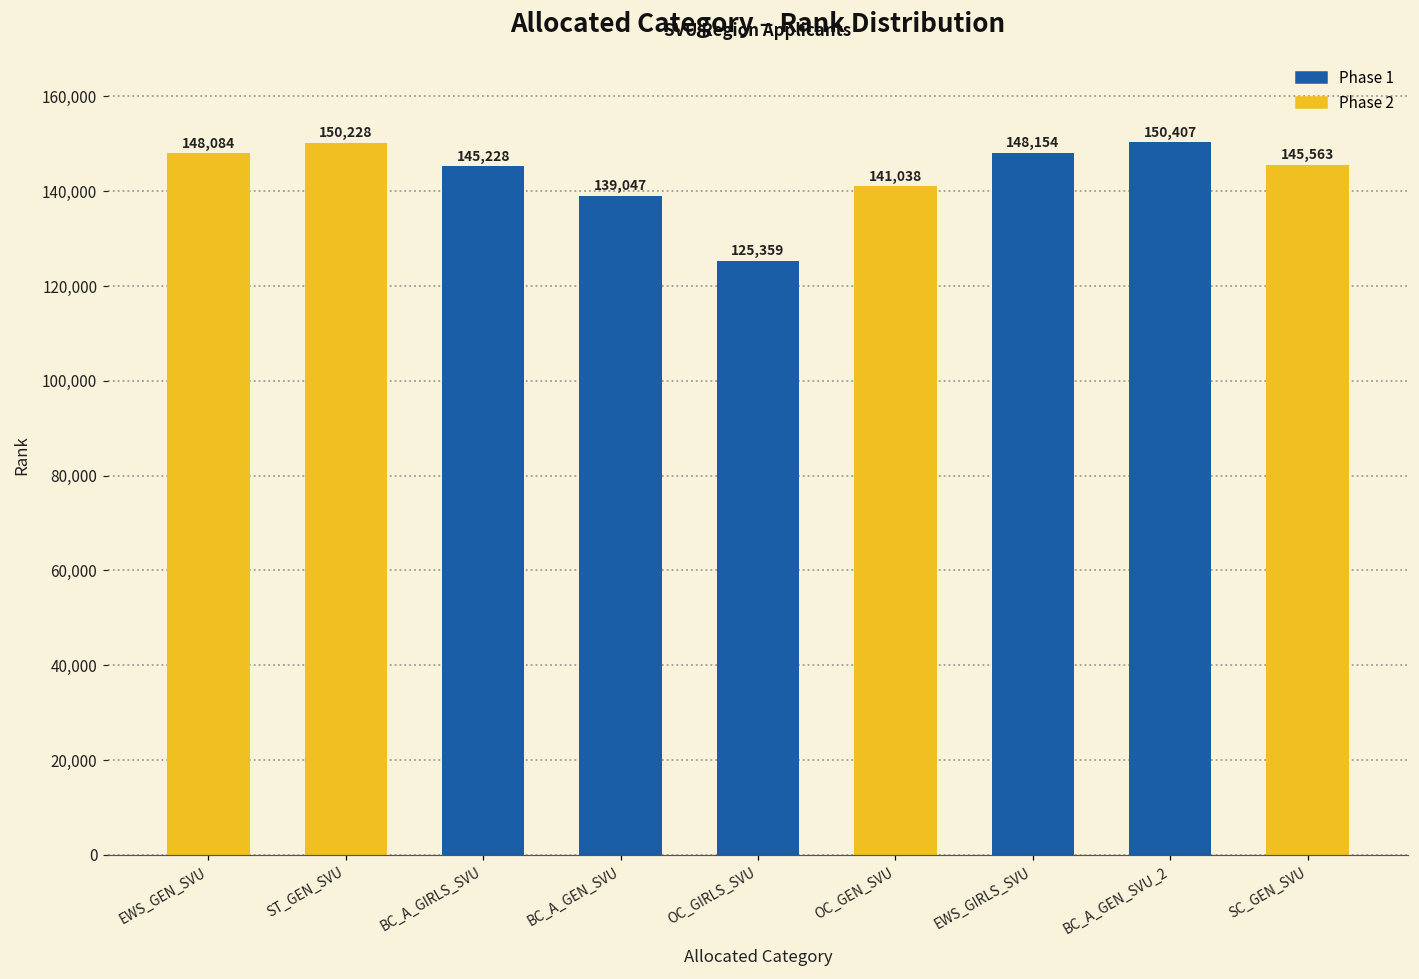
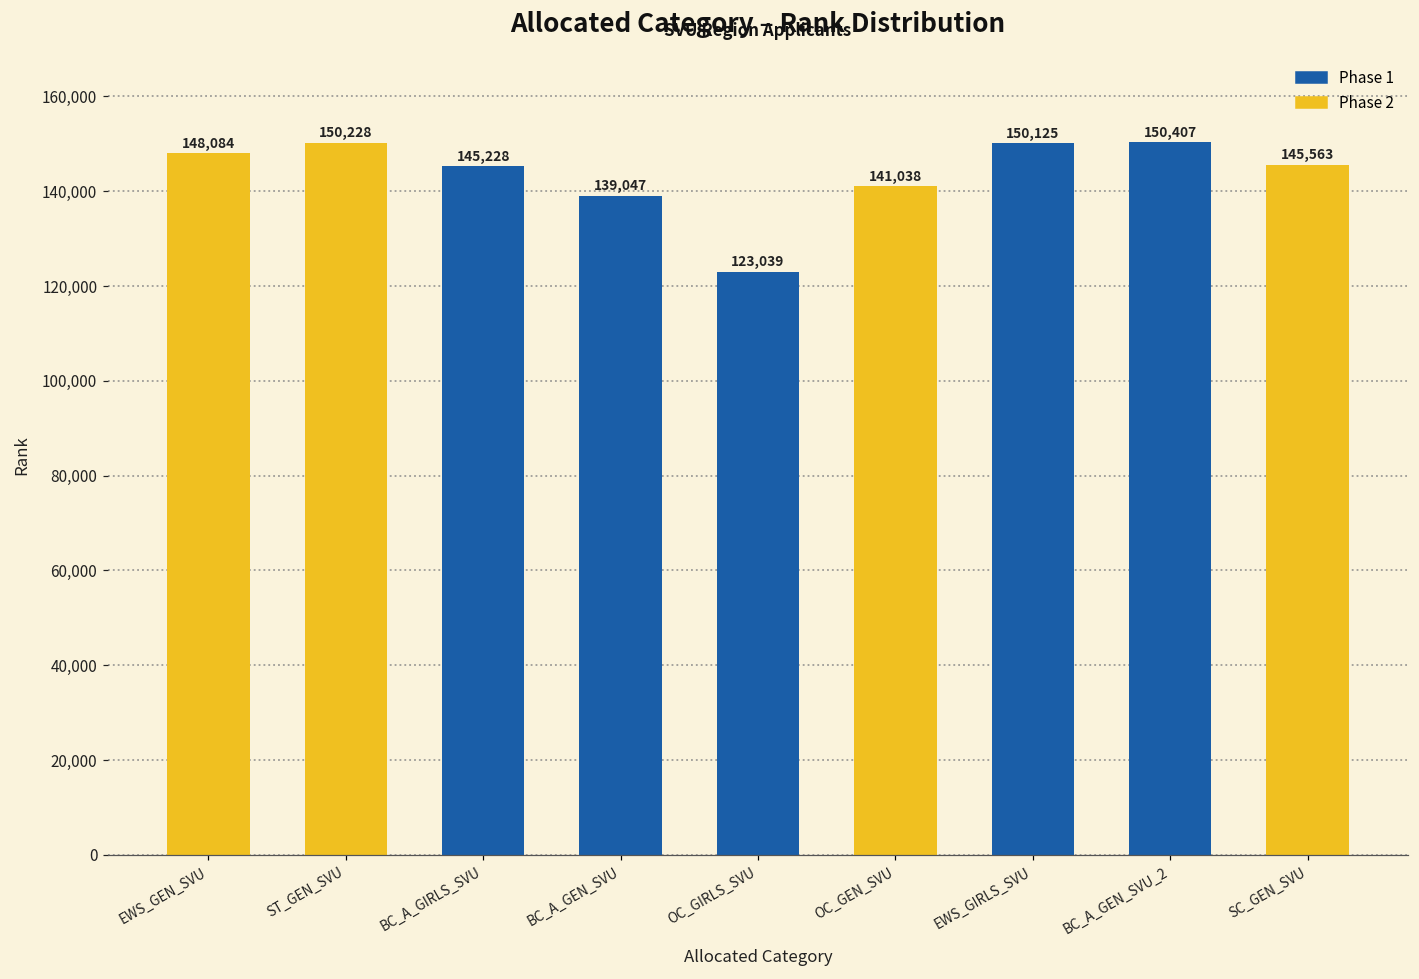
  {
    "Phase 1": {
      "BC_A_GIRLS_SVU": "145,228",
      "BC_A_GEN_SVU": "139,047",
-     "OC_GIRLS_SVU": "125,359",
-     "EWS_GIRLS_SVU": "148,154",
+     "OC_GIRLS_SVU": "123,039",
+     "EWS_GIRLS_SVU": "150,125",
      "BC_A_GEN_SVU_2": "150,407"
    },
    "Phase 2": {
      "EWS_GEN_SVU": "148,084",
      "ST_GEN_SVU": "150,228",
      "OC_GEN_SVU": "141,038",
      "SC_GEN_SVU": "145,563"
    }
  }
